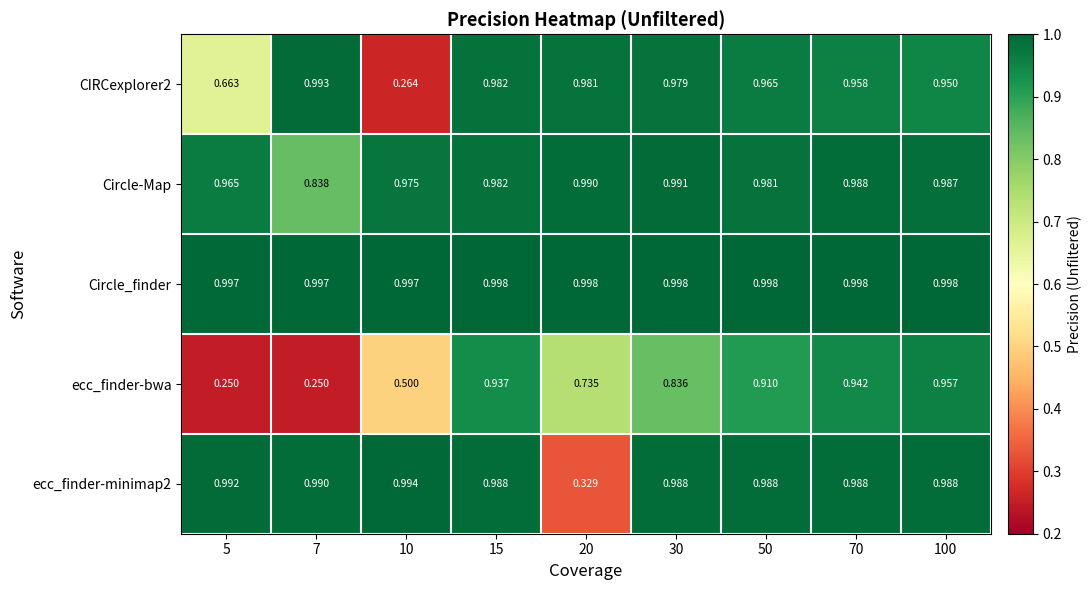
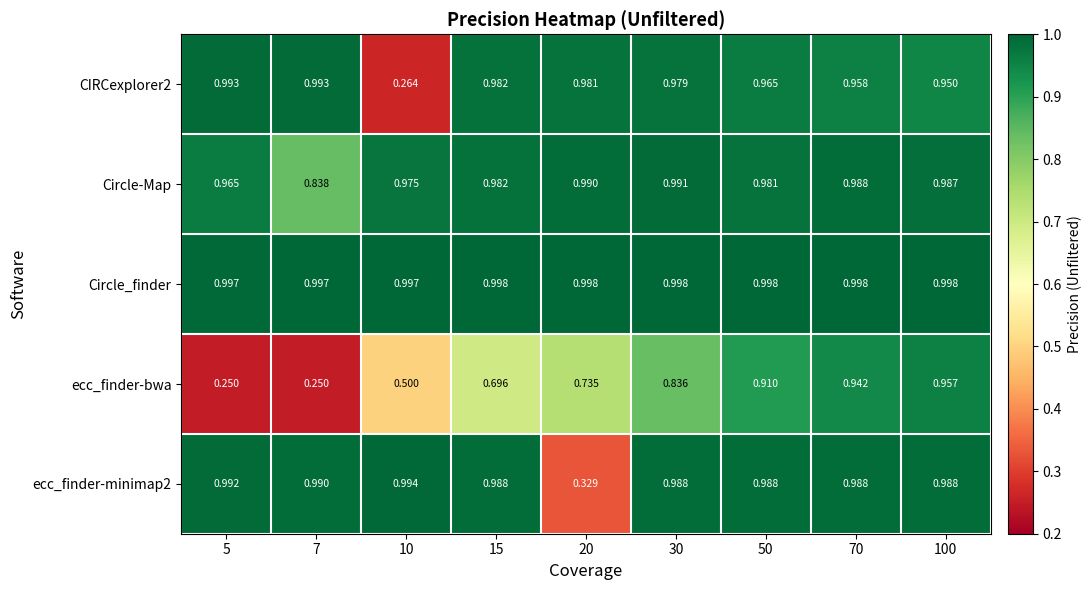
  {
    "CIRCexplorer2": {
-     "5": 0.663,
+     "5": 0.993,
      "7": 0.993,
      "10": 0.264,
      "15": 0.982,
      "20": 0.981,
      "30": 0.979,
      "50": 0.965,
      "70": 0.958,
      "100": 0.950
    },
    "Circle-Map": {
      "5": 0.965,
      "7": 0.838,
      "10": 0.975,
      "15": 0.982,
      "20": 0.990,
      "30": 0.991,
      "50": 0.981,
      "70": 0.988,
      "100": 0.987
    },
    "Circle_finder": {
      "5": 0.997,
      "7": 0.997,
      "10": 0.997,
      "15": 0.998,
      "20": 0.998,
      "30": 0.998,
      "50": 0.998,
      "70": 0.998,
      "100": 0.998
    },
    "ecc_finder-bwa": {
      "5": 0.250,
      "7": 0.250,
      "10": 0.500,
-     "15": 0.937,
+     "15": 0.696,
      "20": 0.735,
      "30": 0.836,
      "50": 0.910,
      "70": 0.942,
      "100": 0.957
    },
    "ecc_finder-minimap2": {
      "5": 0.992,
      "7": 0.990,
      "10": 0.994,
      "15": 0.988,
      "20": 0.329,
      "30": 0.988,
      "50": 0.988,
      "70": 0.988,
      "100": 0.988
    }
  }
